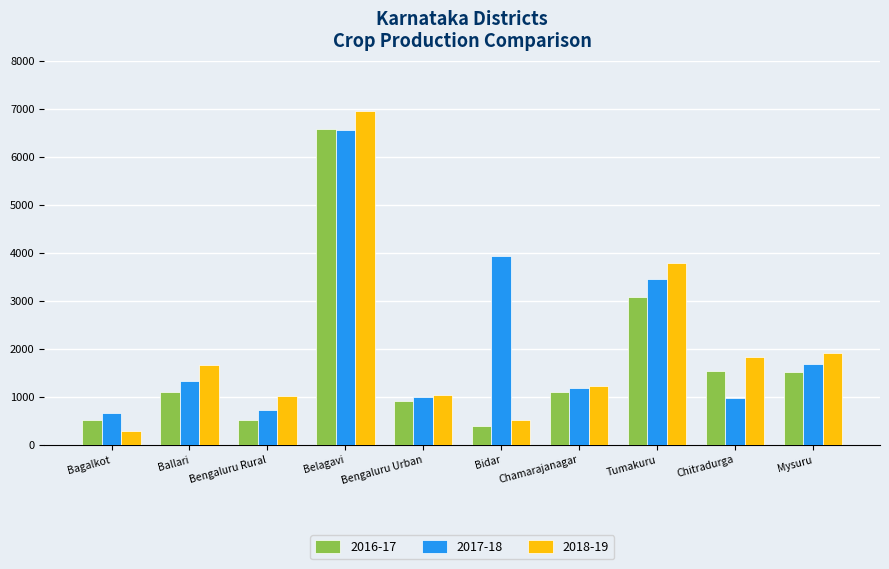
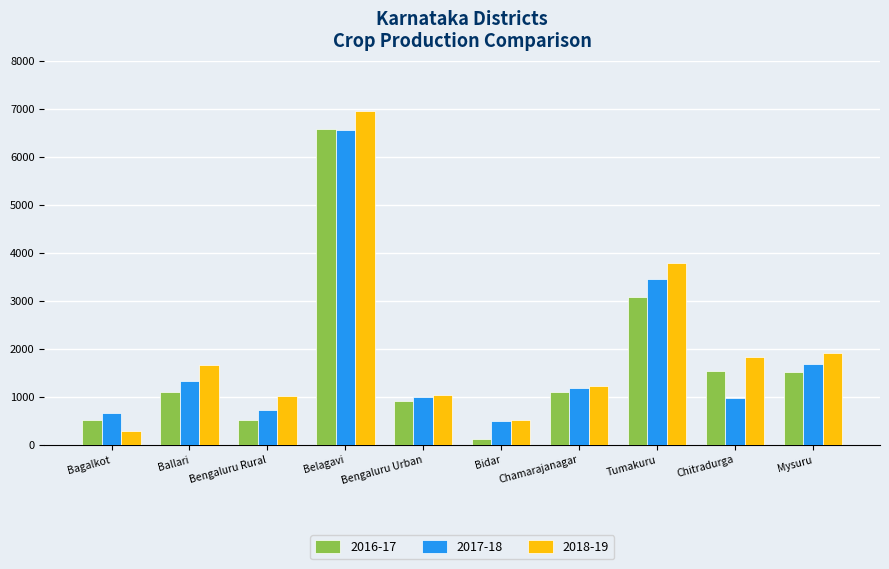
  {
    "2016-17": {
      "Bagalkot": 500,
      "Ballari": 1100,
      "Bengaluru Rural": 500,
      "Belagavi": 6600,
      "Bengaluru Urban": 900,
-     "Bidar": 400,
+     "Bidar": 100,
      "Chamarajanagar": 1100,
      "Tumakuru": 3100,
      "Chitradurga": 1500,
      "Mysuru": 1500
    },
    "2017-18": {
      "Bagalkot": 700,
      "Ballari": 1300,
      "Bengaluru Rural": 700,
      "Belagavi": 6500,
      "Bengaluru Urban": 1000,
-     "Bidar": 3900,
+     "Bidar": 500,
      "Chamarajanagar": 1200,
      "Tumakuru": 3400,
      "Chitradurga": 1000,
      "Mysuru": 1700
    },
    "2018-19": {
      "Bagalkot": 300,
      "Ballari": 1700,
      "Bengaluru Rural": 1000,
      "Belagavi": 6900,
      "Bengaluru Urban": 1000,
      "Bidar": 500,
      "Chamarajanagar": 1200,
      "Tumakuru": 3800,
      "Chitradurga": 1800,
      "Mysuru": 1900
    }
  }
